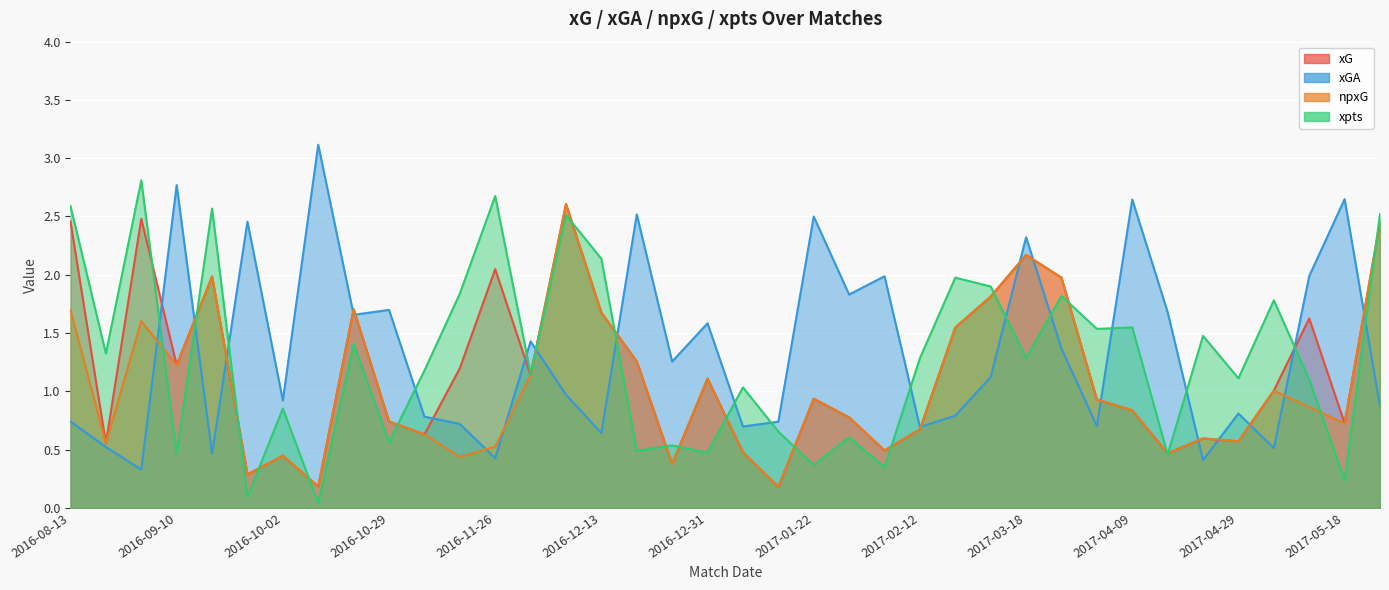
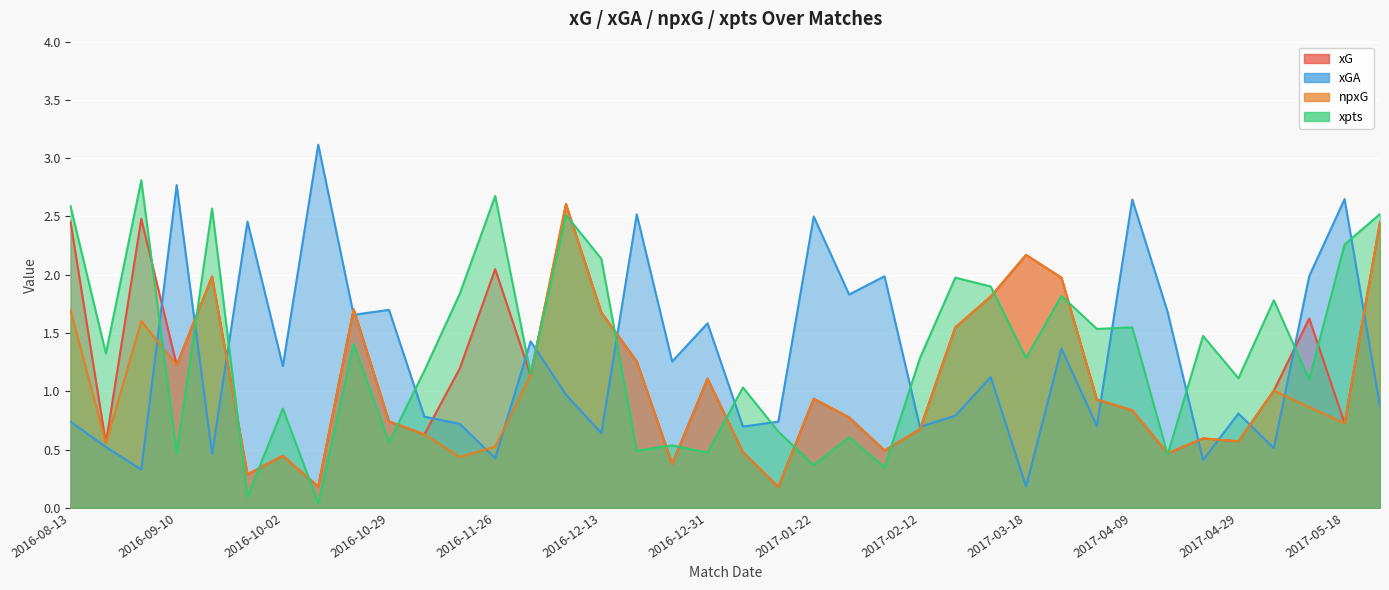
  {
    "xGA": {
      "2016-08-13": 0.74,
      "2016-09-10": 2.77,
-     "2016-10-02": 0.92,
+     "2016-10-02": 1.22,
      "2016-10-29": 1.70,
      "2016-11-26": 0.43,
      "2016-12-13": 0.64,
      "2016-12-31": 1.58,
      "2017-01-22": 2.50,
-     "2017-03-18": 2.32,
+     "2017-03-18": 0.18,
      "2017-04-09": 2.65,
      "2017-04-29": 0.81,
      "2017-05-18": 2.65
    },
    "xpts": {
      "2016-08-13": 2.59,
      "2016-09-10": 0.47,
      "2016-10-02": 0.85,
      "2016-10-29": 0.56,
      "2016-11-26": 2.68,
      "2016-12-13": 2.14,
      "2016-12-31": 0.47,
      "2017-01-22": 0.37,
      "2017-02-12": 1.28,
      "2017-03-18": 1.29,
      "2017-04-09": 1.55,
      "2017-04-29": 1.11,
-     "2017-05-18": 0.24
+     "2017-05-18": 2.26
    }
  }
